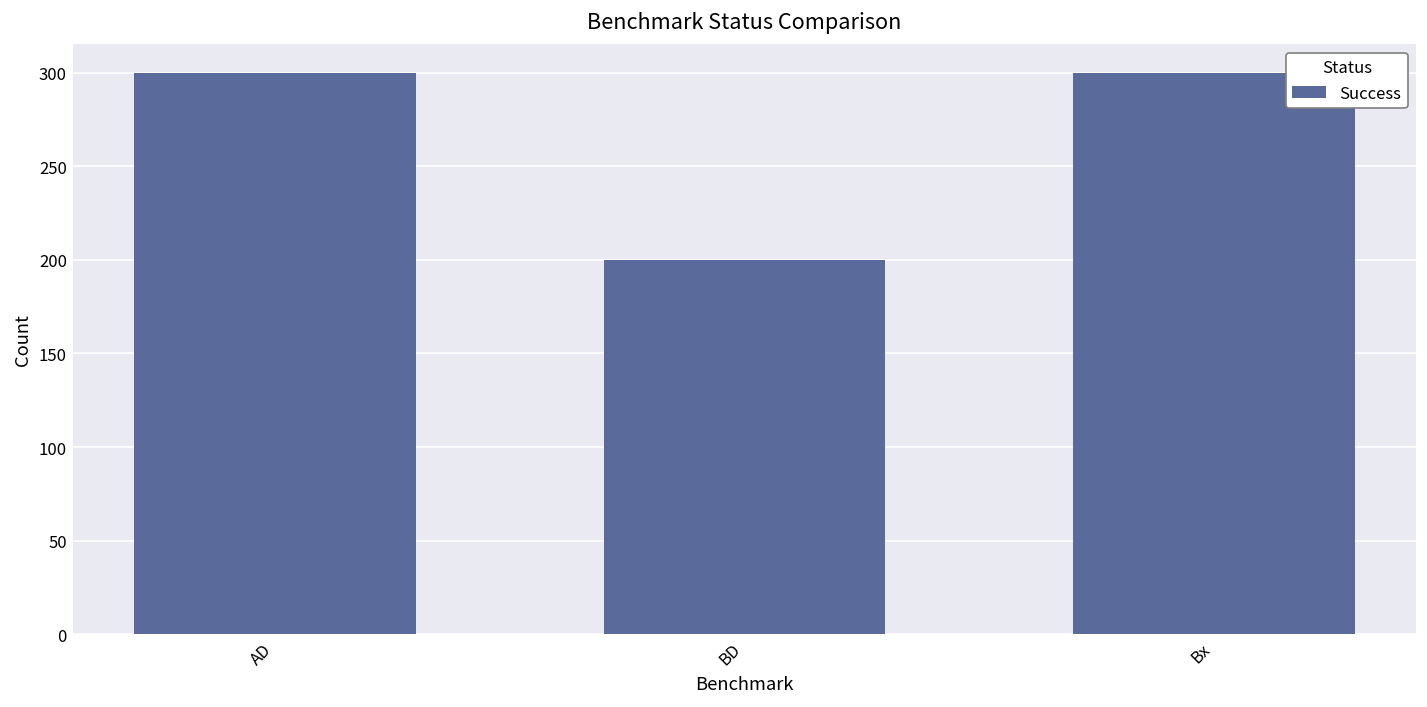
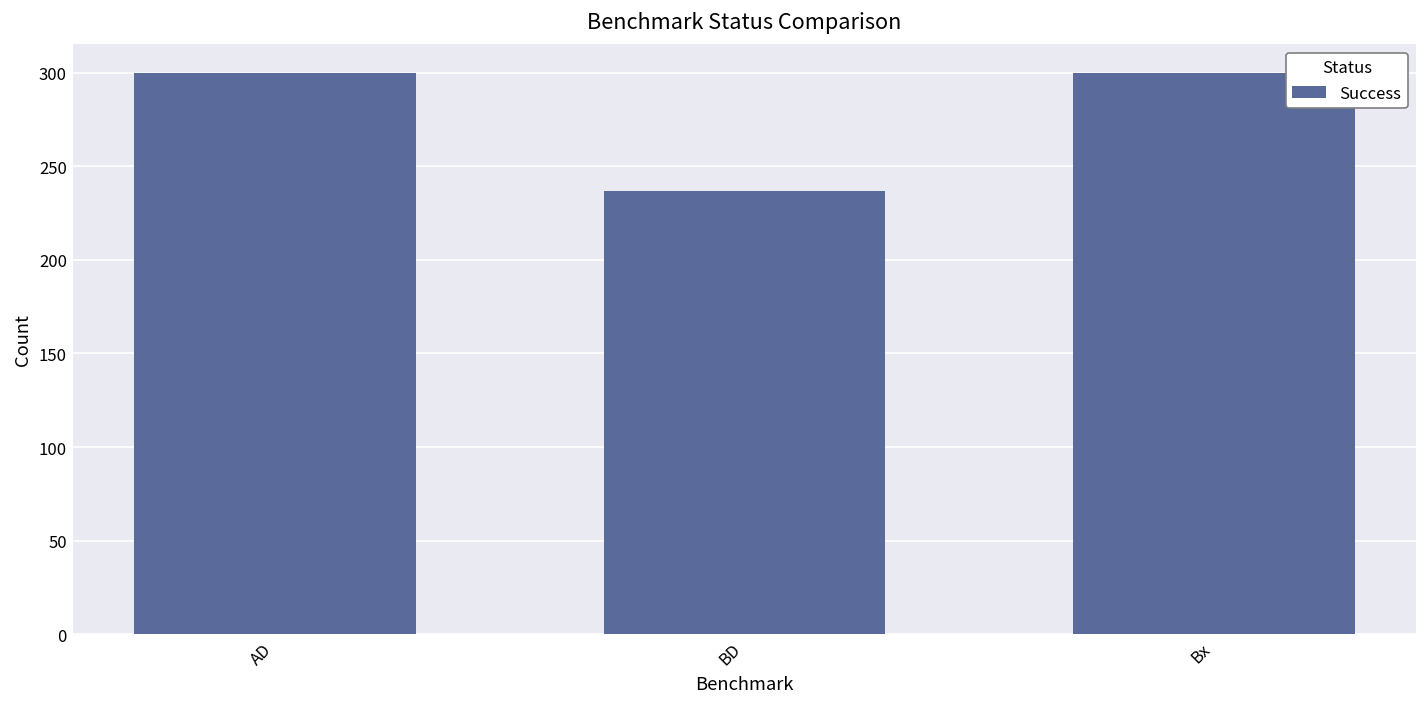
  {
    "AD": 300,
-   "BD": 200,
+   "BD": 237,
    "Bx": 300
  }
